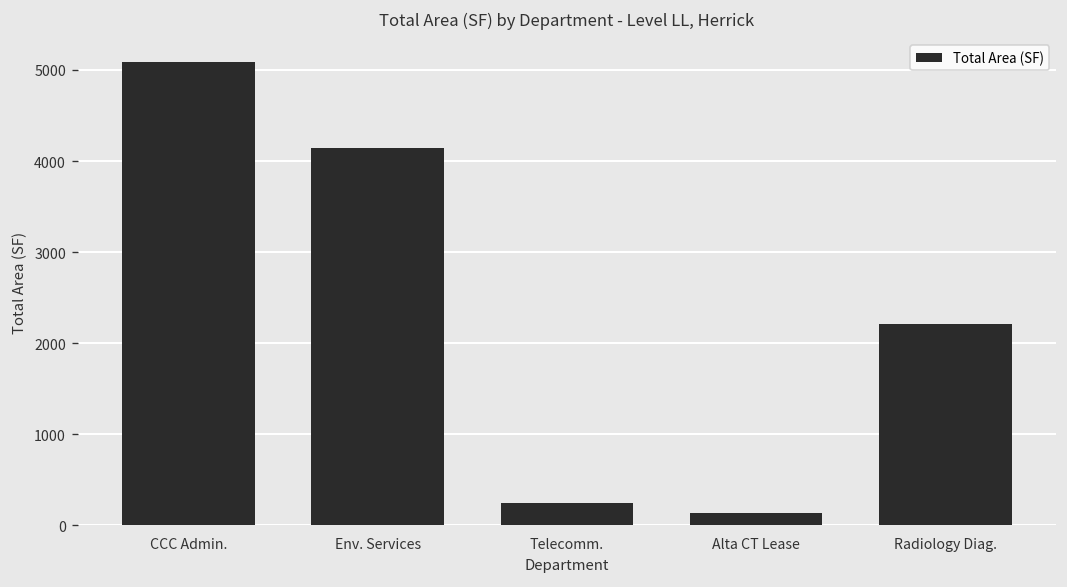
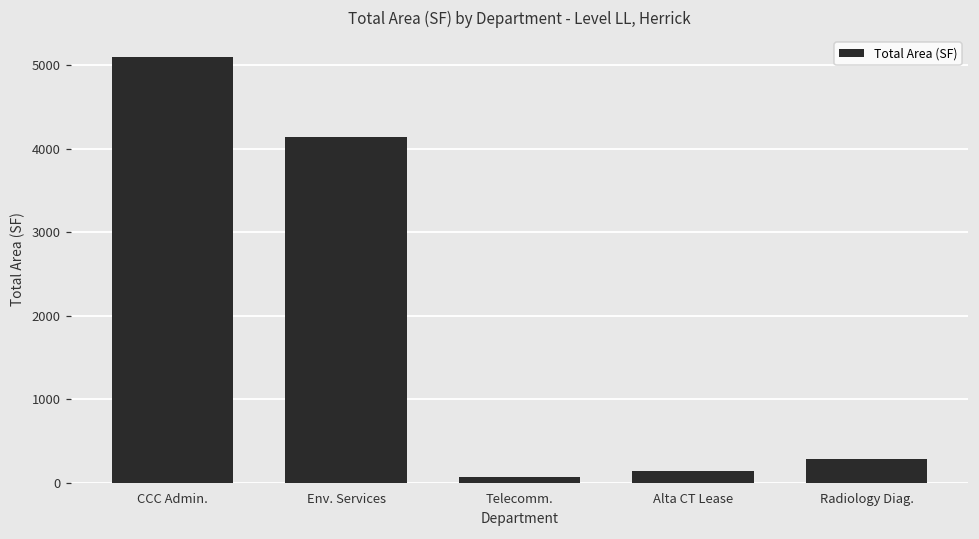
  {
    "CCC Admin.": 5100,
    "Env. Services": 4100,
-   "Telecomm.": 200,
+   "Telecomm.": 100,
    "Alta CT Lease": 100,
-   "Radiology Diag.": 2200
+   "Radiology Diag.": 300
  }
